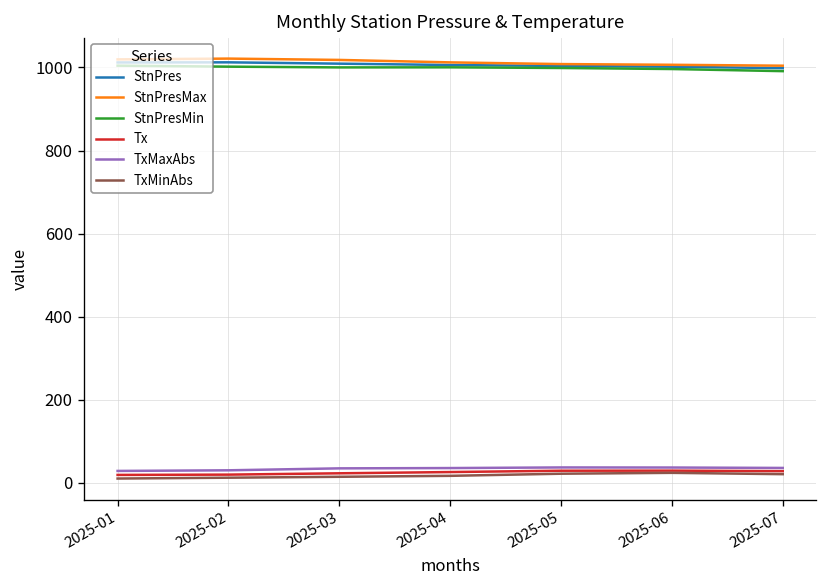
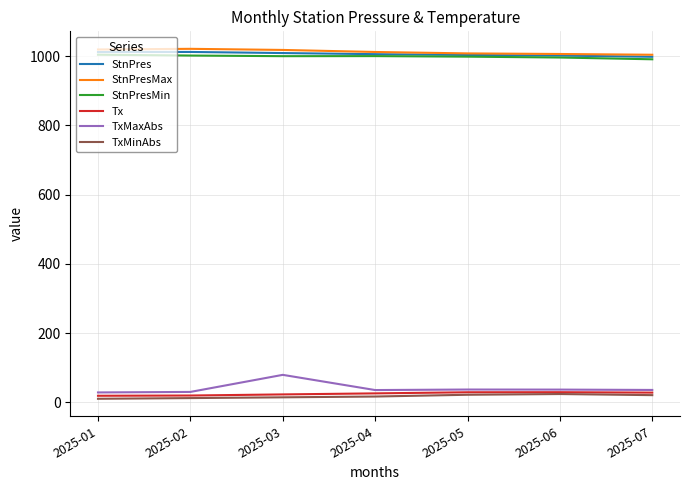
  {
    "StnPres": {
      "2025-02": 1010,
      "2025-03": 1010
    },
    "StnPresMax": {
      "2025-02": 1020,
      "2025-03": 1020
    },
    "StnPresMin": {
      "2025-02": 1000,
      "2025-03": 1000
    },
    "Tx": {
      "2025-01": 20,
      "2025-02": 20,
      "2025-03": 20,
      "2025-04": 30
    },
    "TxMaxAbs": {
      "2025-01": 30,
      "2025-02": 30,
-     "2025-03": 40,
+     "2025-03": 80,
      "2025-04": 40,
      "2025-05": 40,
      "2025-06": 40,
      "2025-07": 40
    },
    "TxMinAbs": {
      "2025-01": 10,
      "2025-02": 10,
      "2025-03": 10,
      "2025-04": 20
    }
  }
